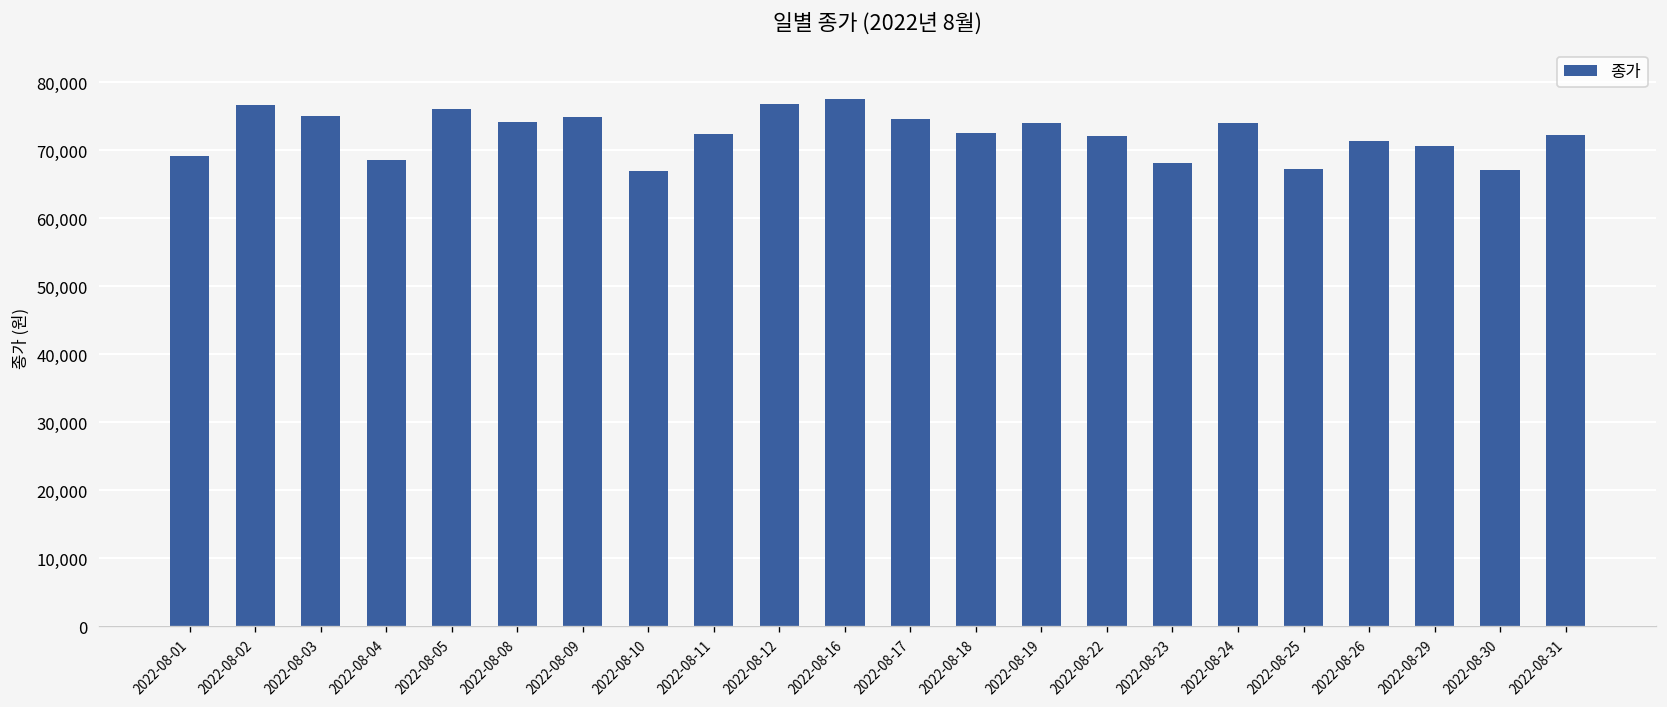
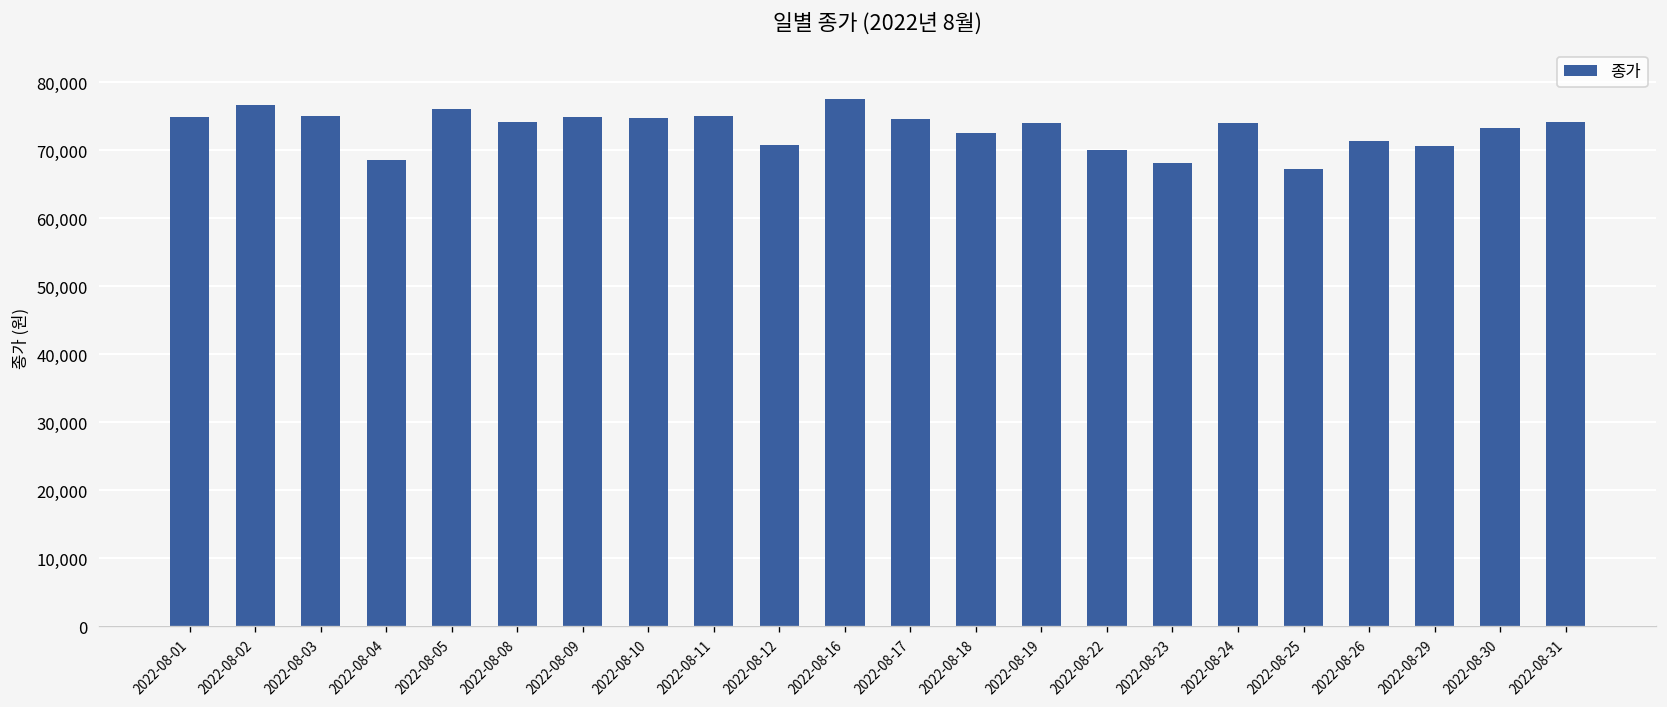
  {
-   "2022-08-01": "69,000",
+   "2022-08-01": "75,000",
    "2022-08-02": "77,000",
    "2022-08-03": "75,000",
    "2022-08-04": "69,000",
    "2022-08-05": "76,000",
    "2022-08-08": "74,000",
    "2022-08-09": "75,000",
-   "2022-08-10": "67,000",
-   "2022-08-11": "72,000",
-   "2022-08-12": "77,000",
+   "2022-08-10": "75,000",
+   "2022-08-11": "75,000",
+   "2022-08-12": "71,000",
    "2022-08-16": "78,000",
    "2022-08-17": "75,000",
    "2022-08-18": "73,000",
    "2022-08-19": "74,000",
-   "2022-08-22": "72,000",
+   "2022-08-22": "70,000",
    "2022-08-23": "68,000",
    "2022-08-24": "74,000",
    "2022-08-25": "67,000",
    "2022-08-26": "71,000",
    "2022-08-29": "71,000",
-   "2022-08-30": "67,000",
-   "2022-08-31": "72,000"
+   "2022-08-30": "73,000",
+   "2022-08-31": "74,000"
  }
